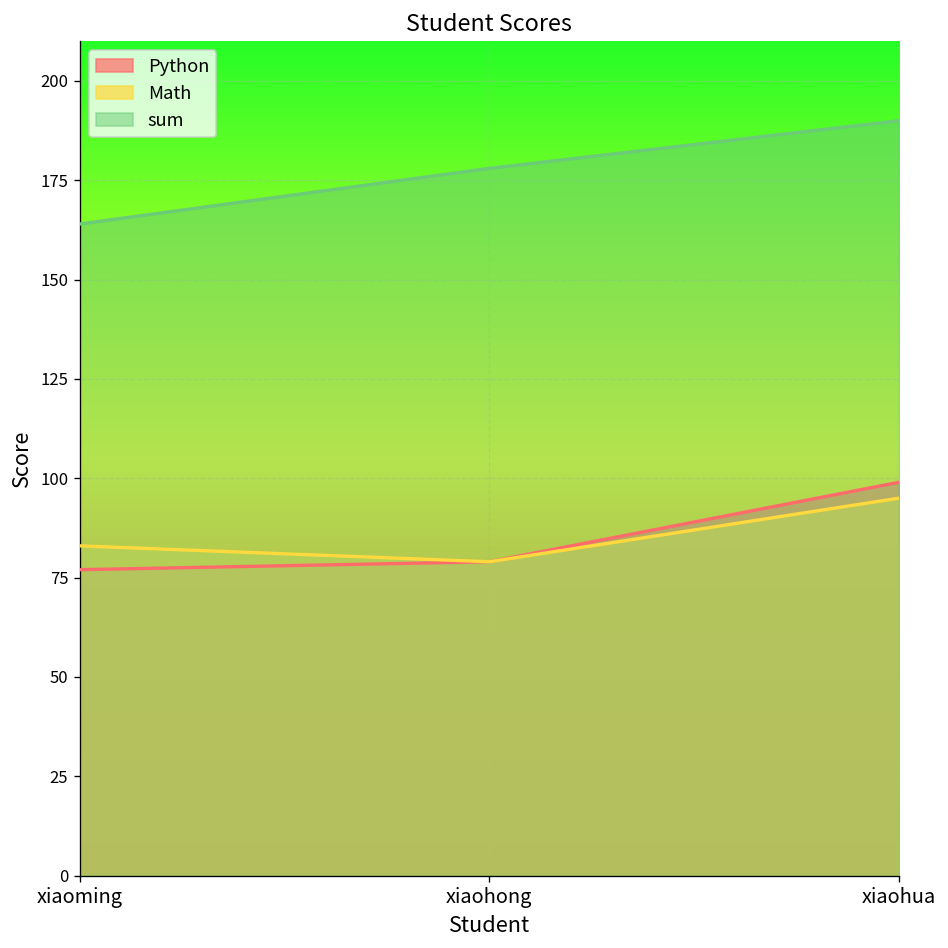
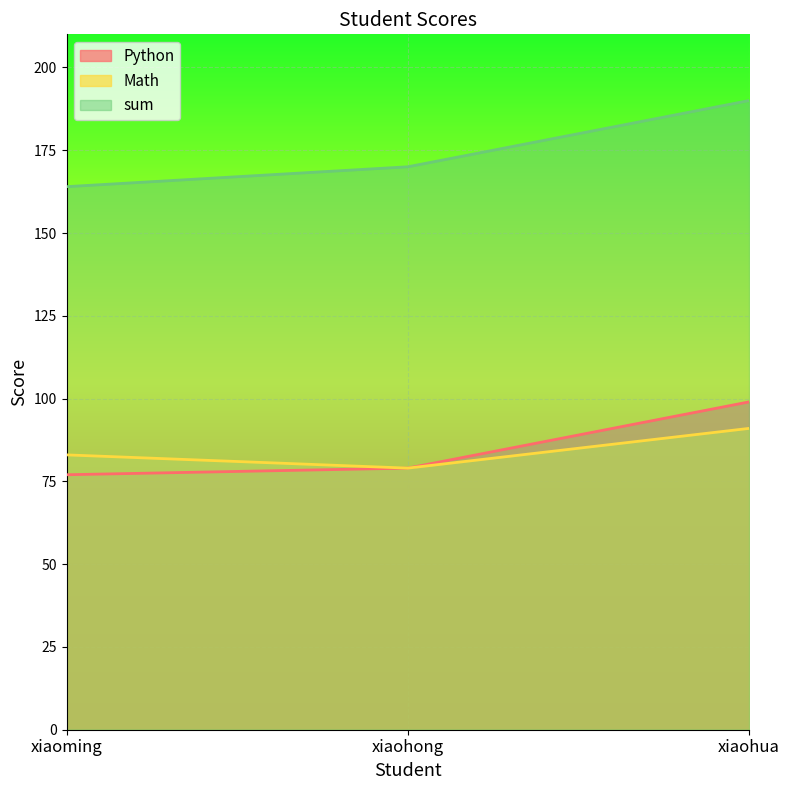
  {
    "Python": {
      "xiaoming": 77,
      "xiaohua": 99
    },
    "Math": {
      "xiaoming": 83,
-     "xiaohua": 95
+     "xiaohua": 91
    },
    "sum": {
      "xiaoming": 164,
-     "xiaohong": 178,
+     "xiaohong": 170,
      "xiaohua": 190
    }
  }
